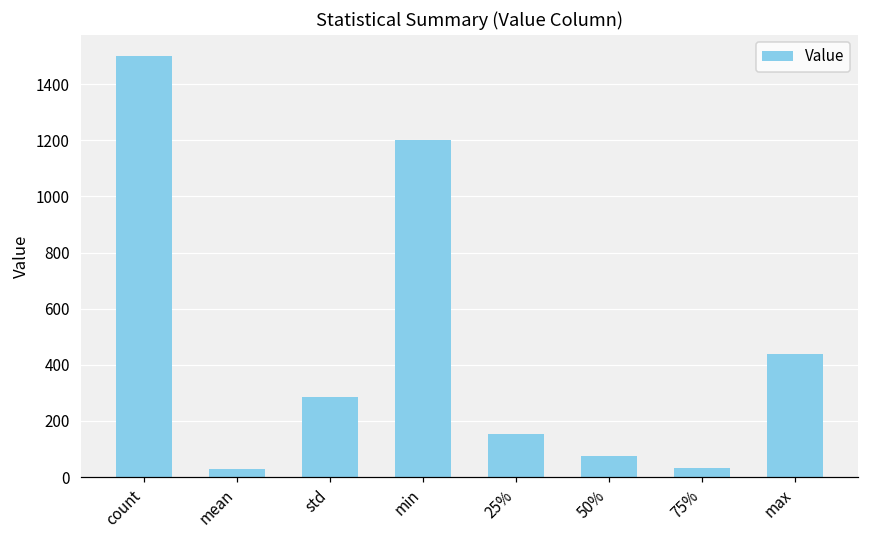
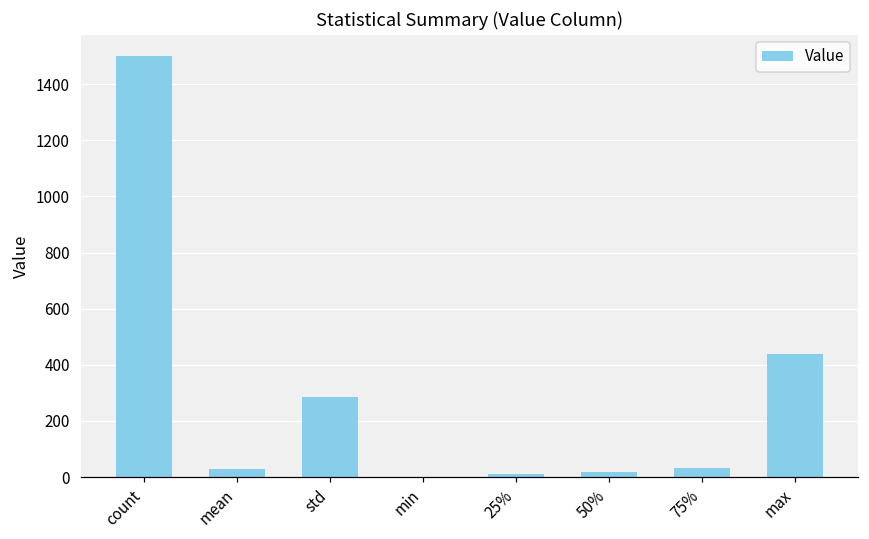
  {
    "count": 1500,
    "mean": 30,
    "std": 290,
-   "min": 1200,
-   "25%": 160,
-   "50%": 70,
+   "min": 0,
+   "25%": 10,
+   "50%": 20,
    "75%": 30,
    "max": 440
  }
